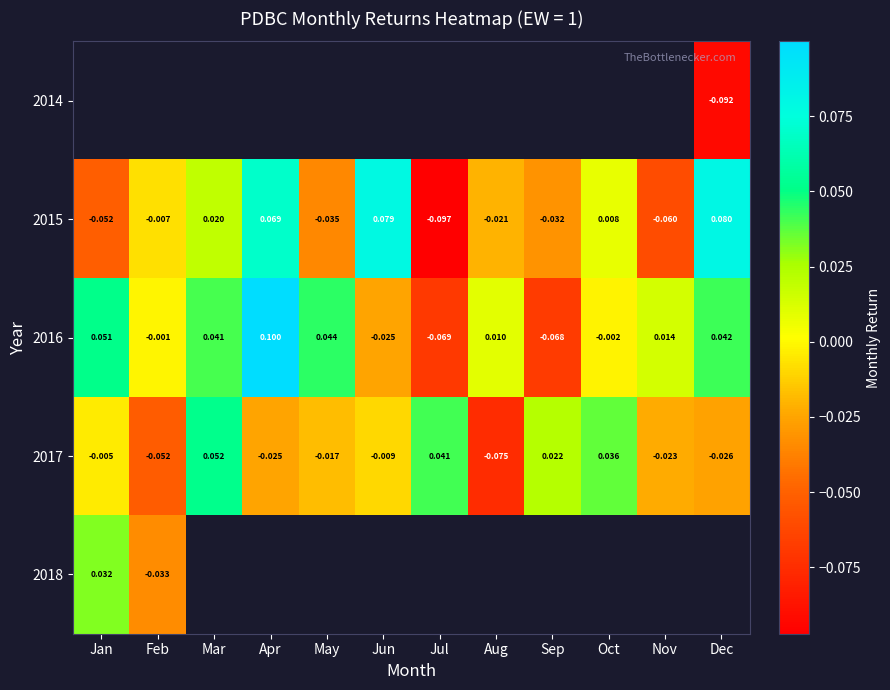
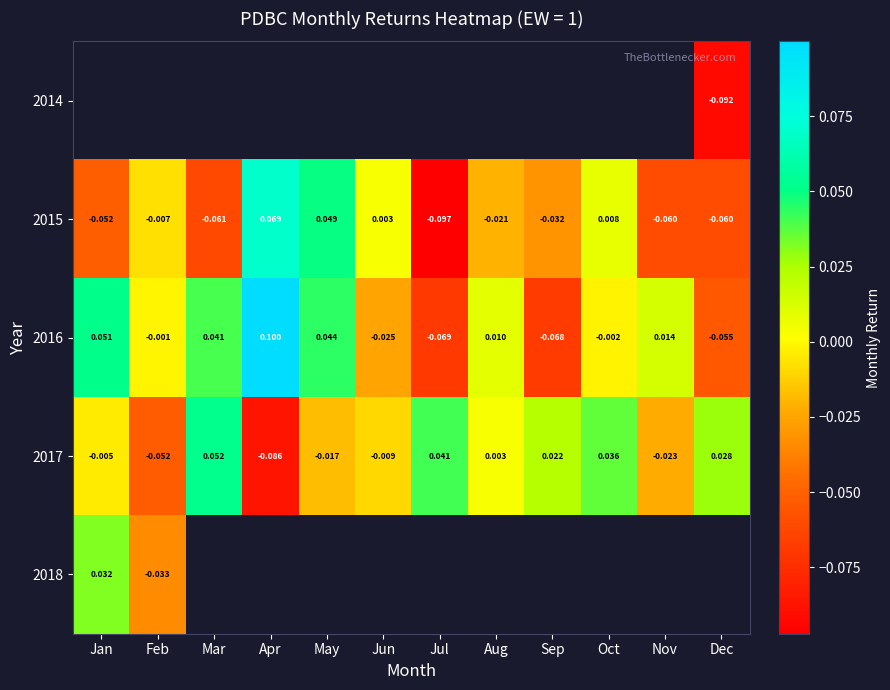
  {
    "2014": {
      "Dec": -0.092
    },
    "2015": {
      "Jan": -0.052,
      "Feb": -0.007,
-     "Mar": 0.020,
+     "Mar": -0.061,
      "Apr": 0.069,
-     "May": -0.035,
-     "Jun": 0.079,
+     "May": 0.049,
+     "Jun": 0.003,
      "Jul": -0.097,
      "Aug": -0.021,
      "Sep": -0.032,
      "Oct": 0.008,
      "Nov": -0.060,
-     "Dec": 0.080
+     "Dec": -0.060
    },
    "2016": {
      "Jan": 0.051,
      "Feb": -0.001,
      "Mar": 0.041,
      "Apr": 0.100,
      "May": 0.044,
      "Jun": -0.025,
      "Jul": -0.069,
      "Aug": 0.010,
      "Sep": -0.068,
      "Oct": -0.002,
      "Nov": 0.014,
-     "Dec": 0.042
+     "Dec": -0.055
    },
    "2017": {
      "Jan": -0.005,
      "Feb": -0.052,
      "Mar": 0.052,
-     "Apr": -0.025,
+     "Apr": -0.086,
      "May": -0.017,
      "Jun": -0.009,
      "Jul": 0.041,
-     "Aug": -0.075,
+     "Aug": 0.003,
      "Sep": 0.022,
      "Oct": 0.036,
      "Nov": -0.023,
-     "Dec": -0.026
+     "Dec": 0.028
    },
    "2018": {
      "Jan": 0.032,
      "Feb": -0.033
    }
  }
